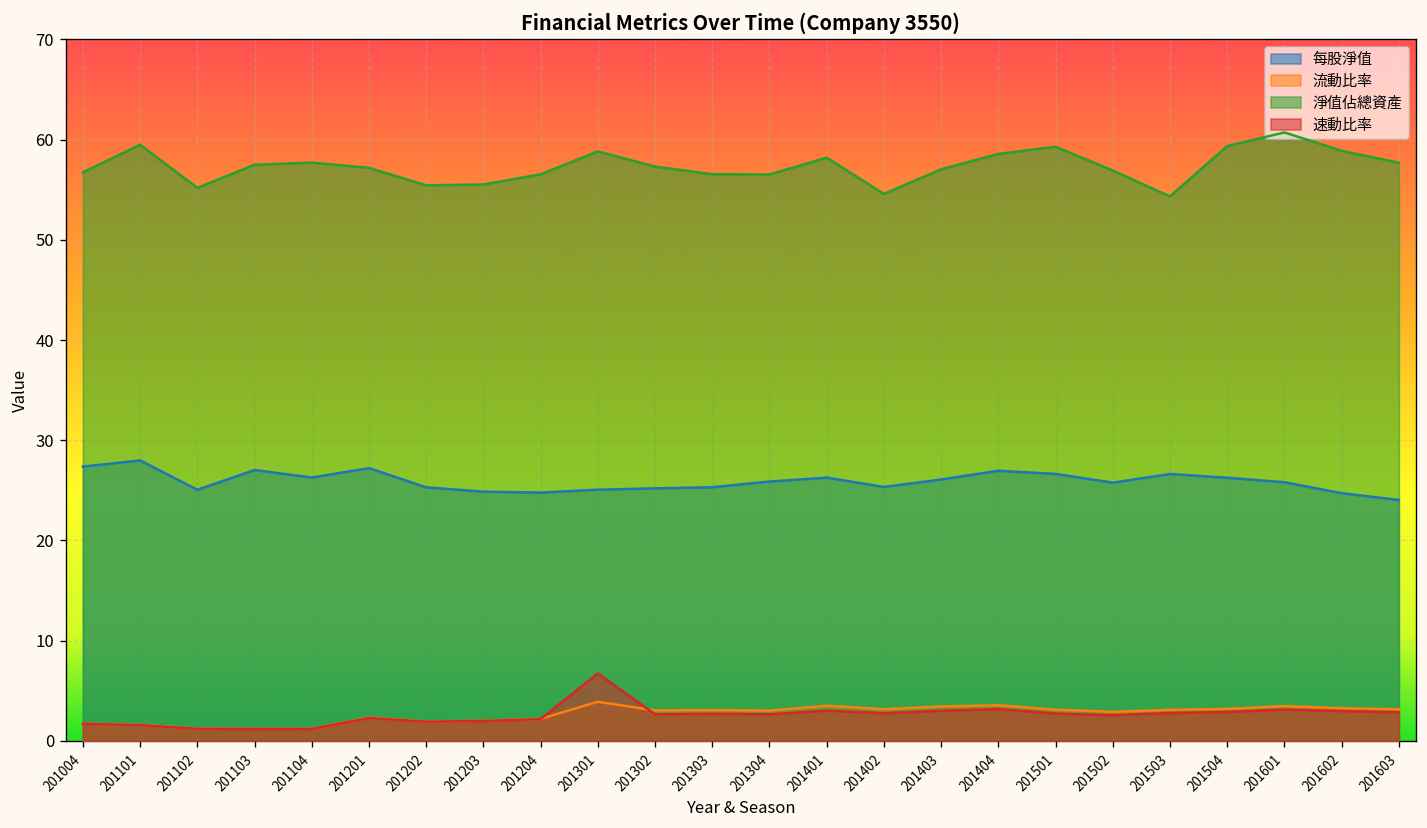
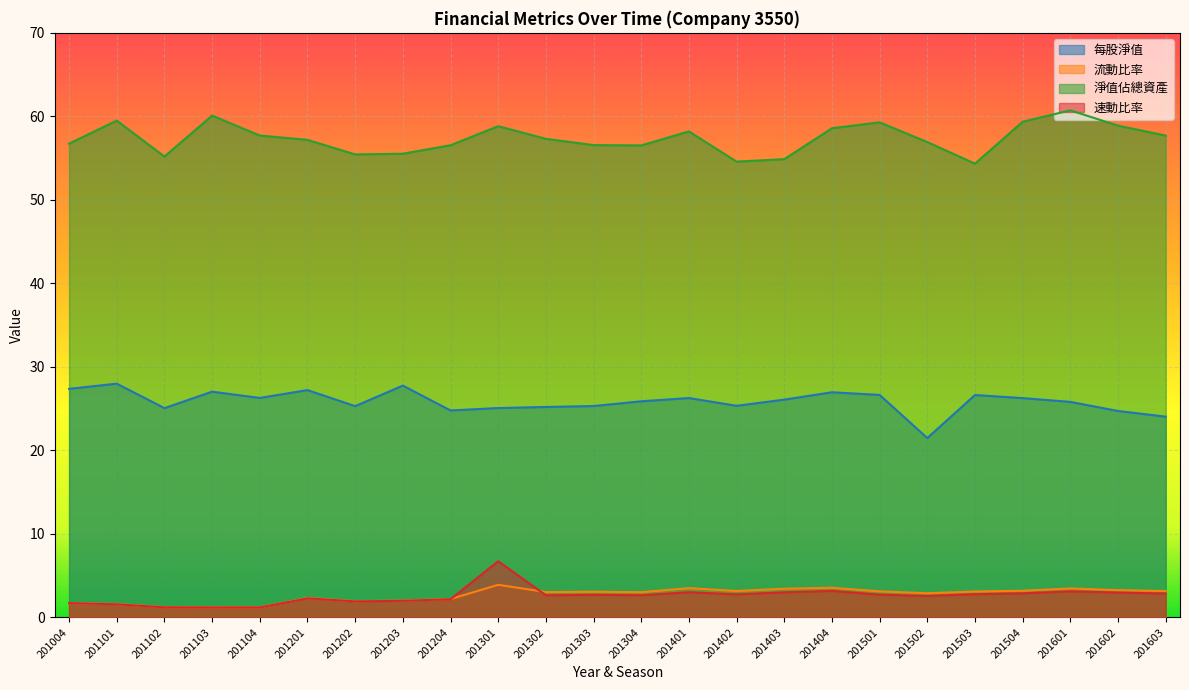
  {
    "每股淨值": {
      "201004": 27,
      "201101": 28,
      "201102": 25,
      "201103": 27,
      "201104": 26,
      "201201": 27,
      "201202": 25,
-     "201203": 25,
+     "201203": 28,
      "201204": 25,
      "201301": 25,
      "201302": 25,
      "201303": 25,
      "201304": 26,
      "201401": 26,
      "201402": 25,
      "201403": 26,
      "201404": 27,
      "201501": 27,
-     "201502": 26,
+     "201502": 21,
      "201503": 27,
      "201504": 26,
      "201601": 26,
      "201602": 25,
      "201603": 24
    },
    "流動比率": {
      "201301": 4,
      "201302": 3,
      "201303": 3,
      "201304": 3,
      "201401": 4,
      "201402": 3,
      "201403": 3,
      "201404": 4,
      "201501": 3,
      "201502": 3,
      "201503": 3,
      "201504": 3,
      "201601": 3
    },
    "淨值佔總資產": {
      "201004": 57,
      "201101": 59,
      "201102": 55,
-     "201103": 57,
+     "201103": 60,
      "201104": 58,
      "201201": 57,
      "201202": 55,
      "201203": 56,
      "201204": 57,
      "201301": 59,
      "201302": 57,
      "201303": 57,
      "201304": 57,
      "201401": 58,
      "201402": 55,
-     "201403": 57,
+     "201403": 55,
      "201404": 59,
      "201501": 59,
      "201502": 57,
      "201503": 54,
      "201504": 59,
      "201602": 59,
      "201603": 58
    },
    "速動比率": {
      "201301": 7,
      "201302": 3,
      "201303": 3,
      "201304": 3,
      "201401": 3,
      "201402": 3,
      "201403": 3,
      "201404": 3,
      "201501": 3,
      "201502": 3,
      "201503": 3,
      "201504": 3,
      "201601": 3
    }
  }
